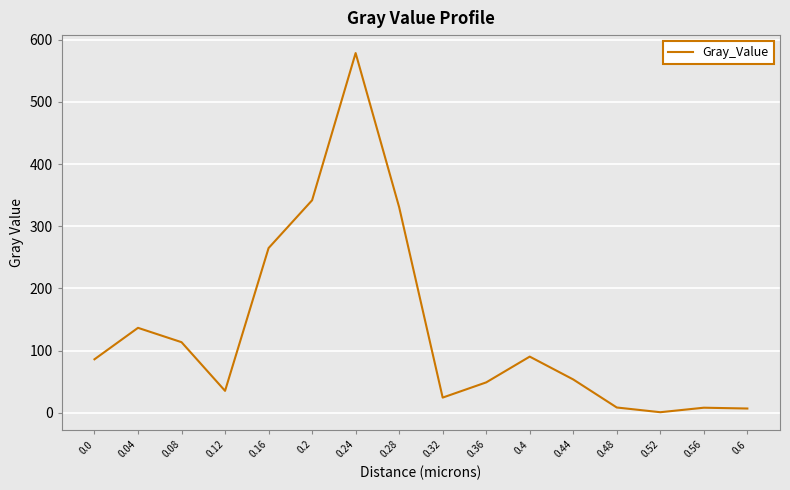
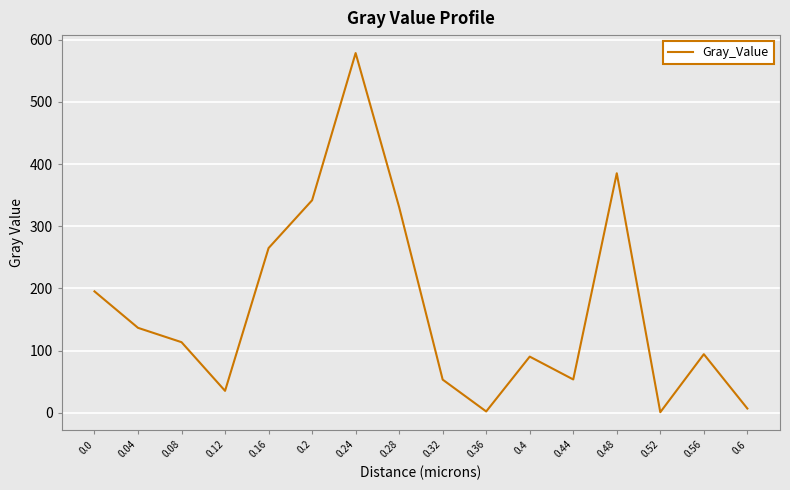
  {
-   "0.0": 90,
+   "0.0": 200,
    "0.04": 140,
    "0.08": 110,
    "0.12": 40,
    "0.16": 260,
    "0.2": 340,
    "0.24": 580,
    "0.28": 330,
-   "0.32": 20,
-   "0.36": 50,
+   "0.32": 50,
+   "0.36": 0,
    "0.4": 90,
    "0.44": 50,
-   "0.48": 10,
+   "0.48": 390,
    "0.52": 0,
-   "0.56": 10,
+   "0.56": 90,
    "0.6": 10
  }
